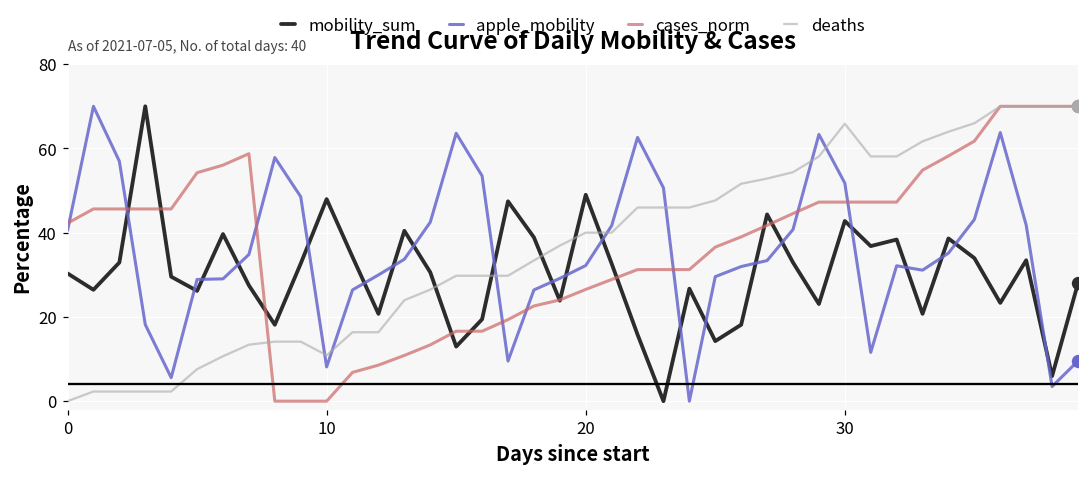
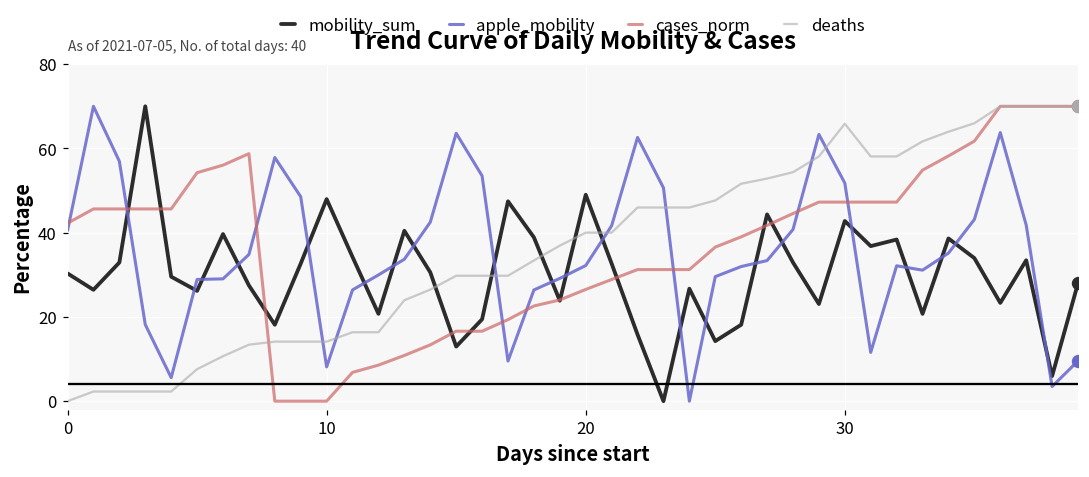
  {
    "deaths": {
      "0": 0,
-     "10": 11,
+     "10": 14,
      "20": 40,
      "30": 66
    }
  }
